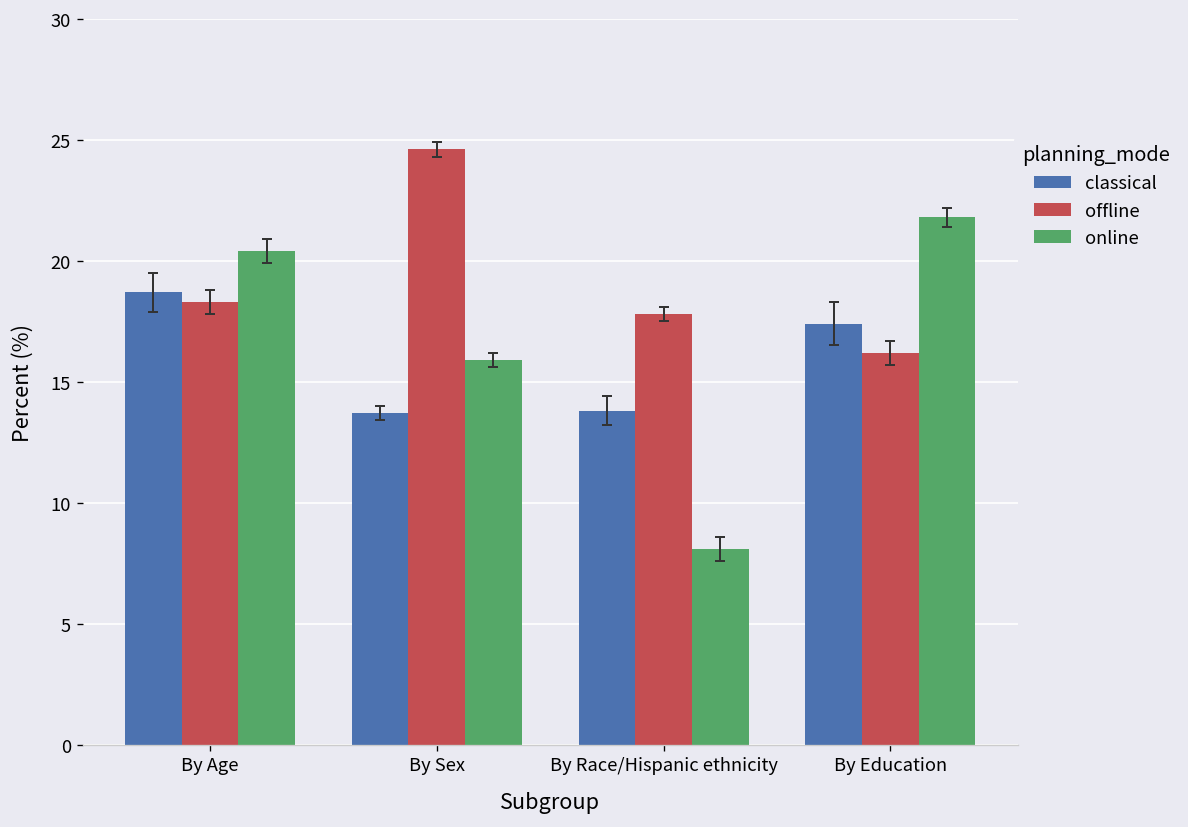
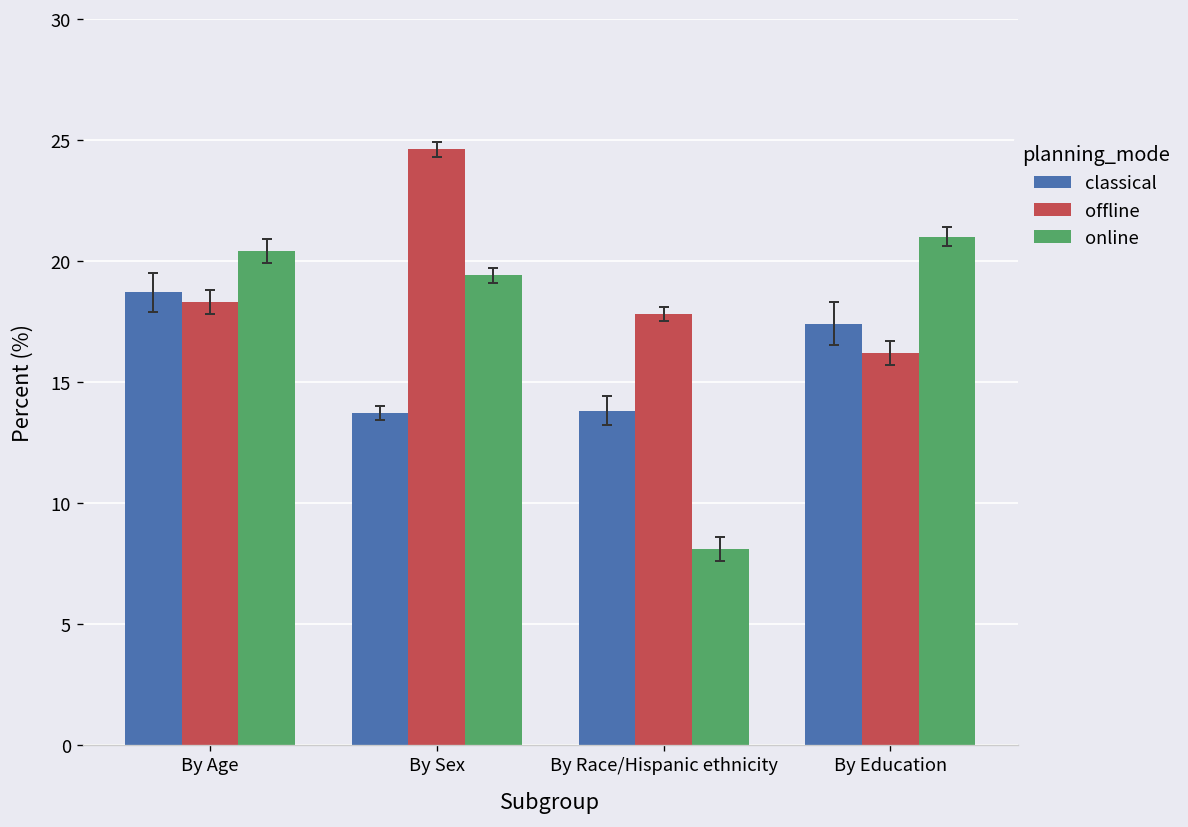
  {
    "offline": {
      "By Age": 18.3,
      "By Sex": 24.6,
      "By Race/Hispanic ethnicity": 17.8,
      "By Education": 16.2
    },
    "online": {
      "By Age": 20.4,
-     "By Sex": 15.9,
+     "By Sex": 19.4,
      "By Race/Hispanic ethnicity": 8.1,
-     "By Education": 21.8
+     "By Education": 21.0
    }
  }
